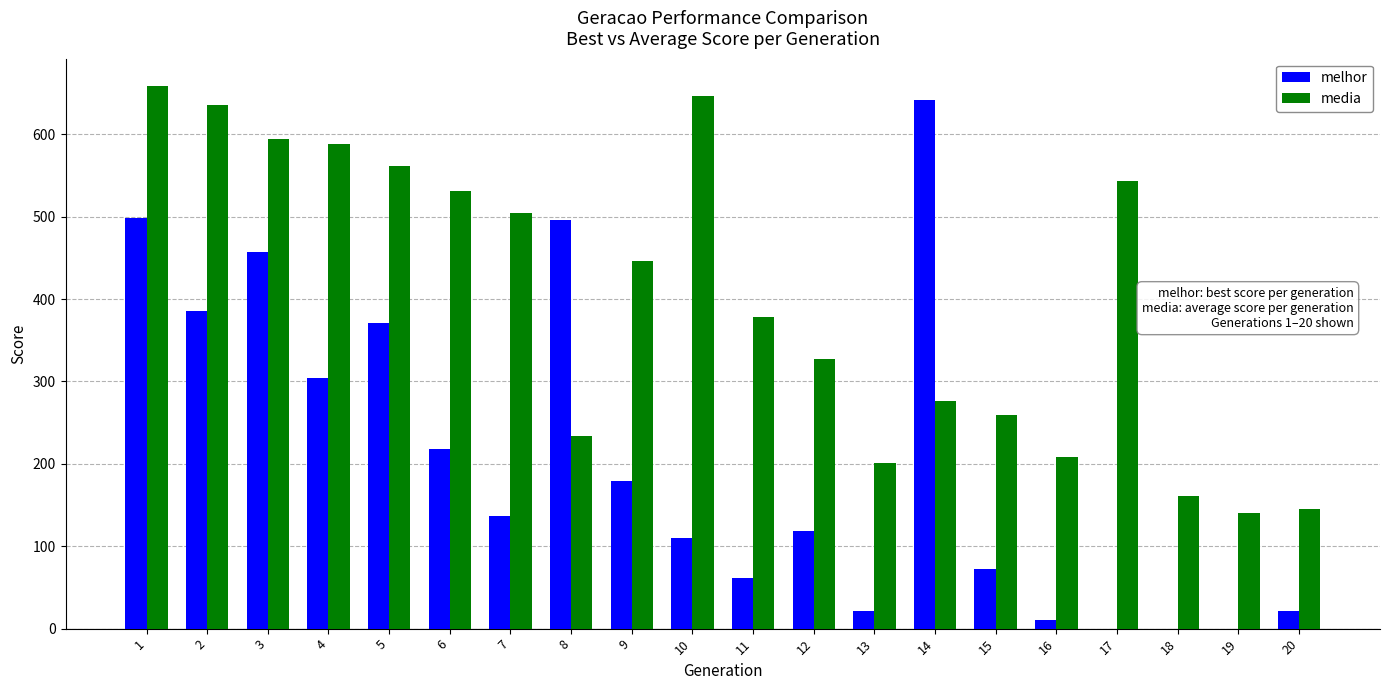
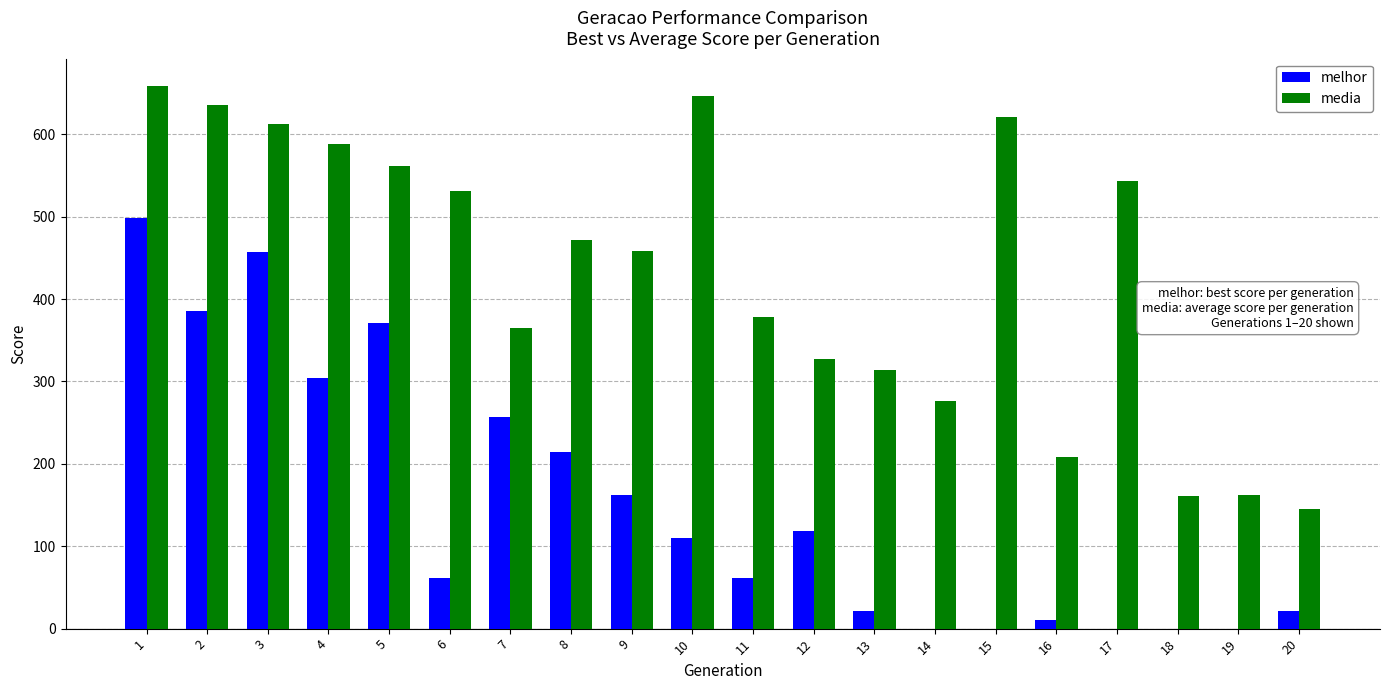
  {
    "melhor": {
      "1": 500,
      "2": 390,
      "3": 460,
      "4": 300,
      "5": 370,
-     "6": 220,
-     "7": 140,
-     "8": 500,
-     "9": 180,
+     "6": 60,
+     "7": 260,
+     "8": 220,
+     "9": 160,
      "10": 110,
      "11": 60,
      "12": 120,
      "13": 20,
-     "14": 640,
-     "15": 70,
+     "14": 0,
+     "15": 0,
      "16": 10,
      "17": 0,
      "18": 0,
      "19": 0,
      "20": 20
    },
    "media": {
      "1": 660,
      "2": 640,
-     "3": 590,
+     "3": 610,
      "4": 590,
      "5": 560,
      "6": 530,
-     "7": 500,
-     "8": 230,
-     "9": 450,
+     "7": 360,
+     "8": 470,
+     "9": 460,
      "10": 650,
      "11": 380,
      "12": 330,
-     "13": 200,
+     "13": 310,
      "14": 280,
-     "15": 260,
+     "15": 620,
      "16": 210,
      "17": 540,
      "18": 160,
-     "19": 140,
+     "19": 160,
      "20": 150
    }
  }
